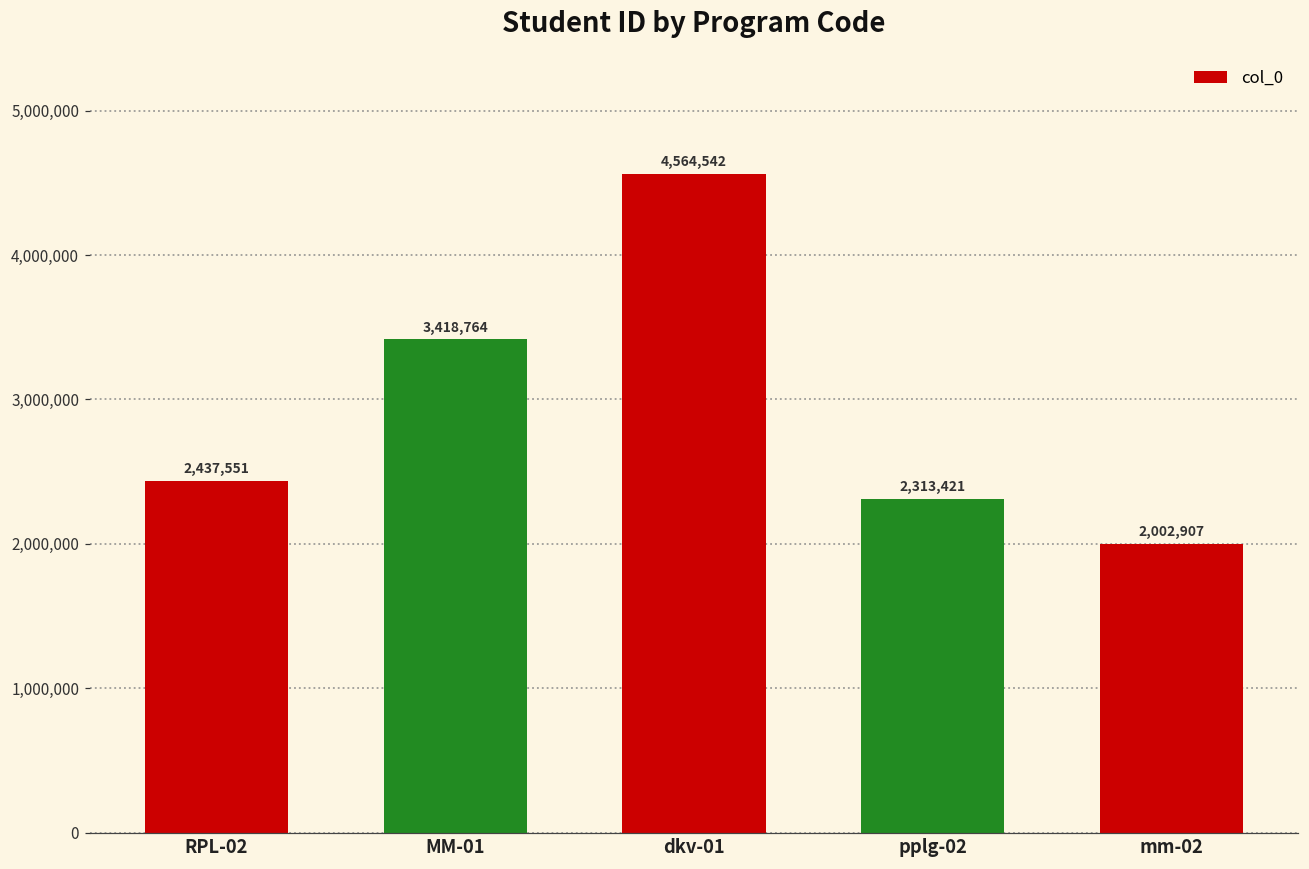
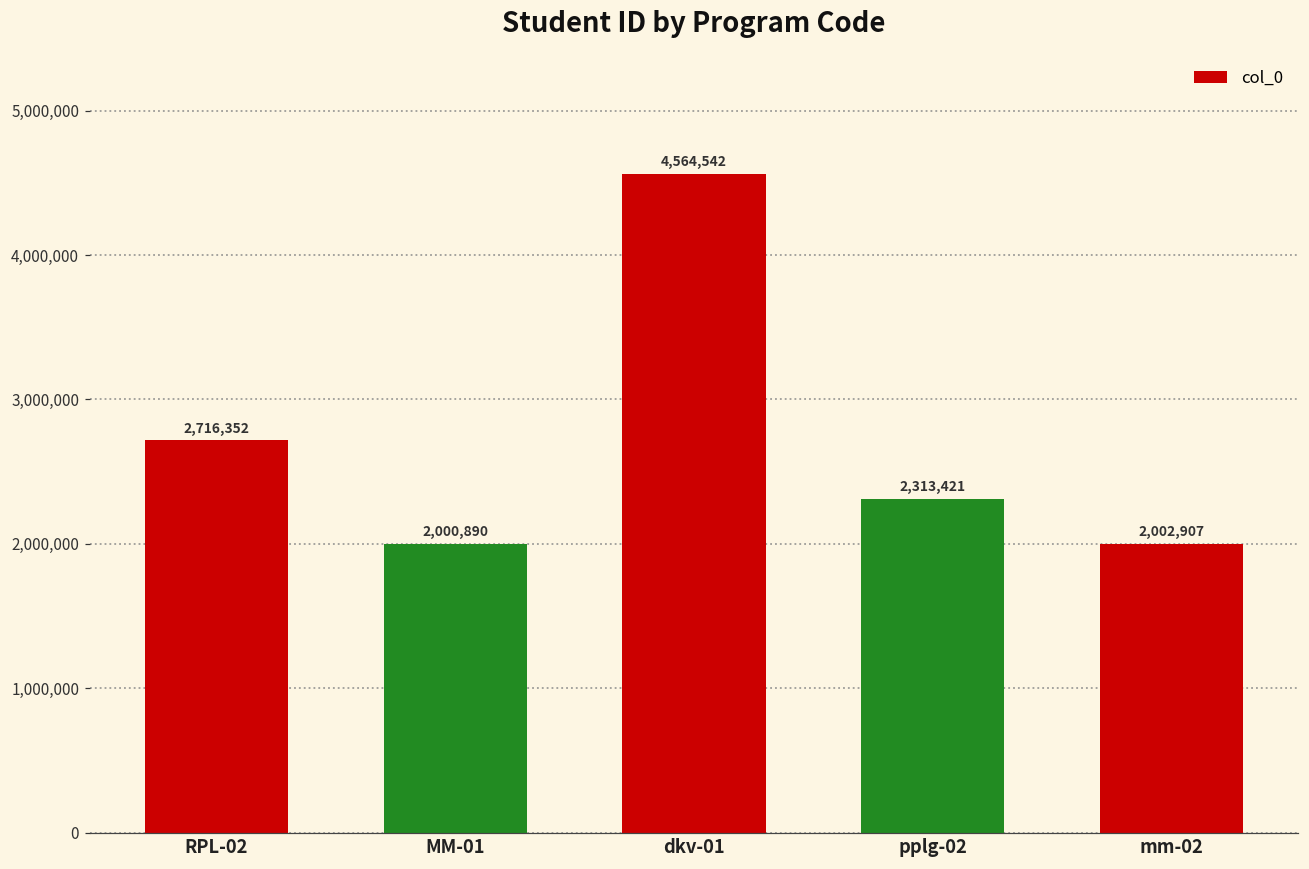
  {
-   "RPL-02": "2,437,551",
-   "MM-01": "3,418,764",
+   "RPL-02": "2,716,352",
+   "MM-01": "2,000,890",
    "dkv-01": "4,564,542",
    "pplg-02": "2,313,421",
    "mm-02": "2,002,907"
  }
